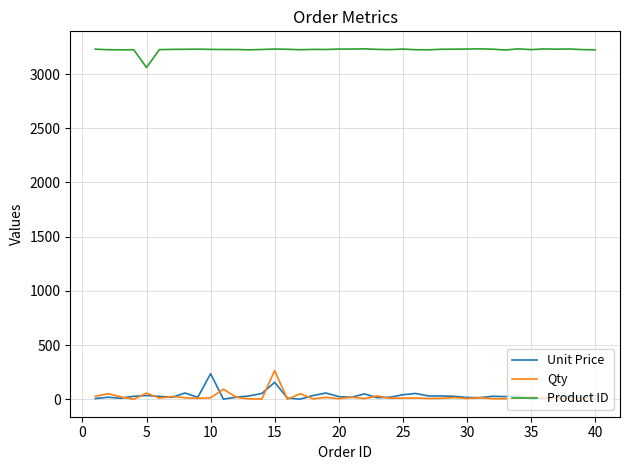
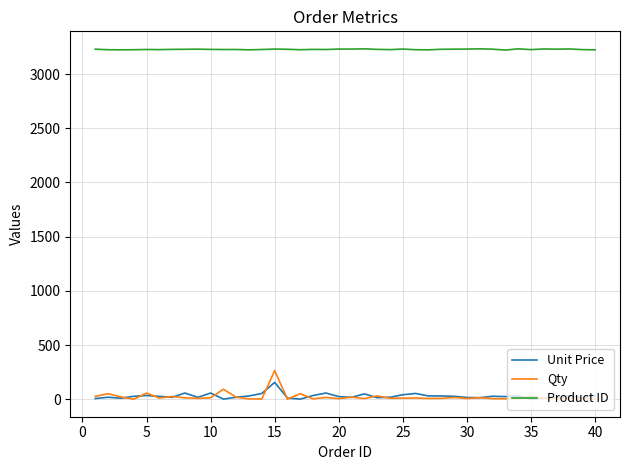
  {
    "Unit Price": {
-     "10": 240,
+     "10": 60,
      "15": 160,
      "25": 40
    },
    "Qty": {
      "10": 20,
      "15": 270,
      "25": 10
    },
    "Product ID": {
-     "5": 3060,
+     "5": 3230,
      "10": 3230,
      "15": 3230,
      "20": 3230,
      "25": 3230,
      "30": 3230,
      "35": 3230,
      "40": 3220
    }
  }
